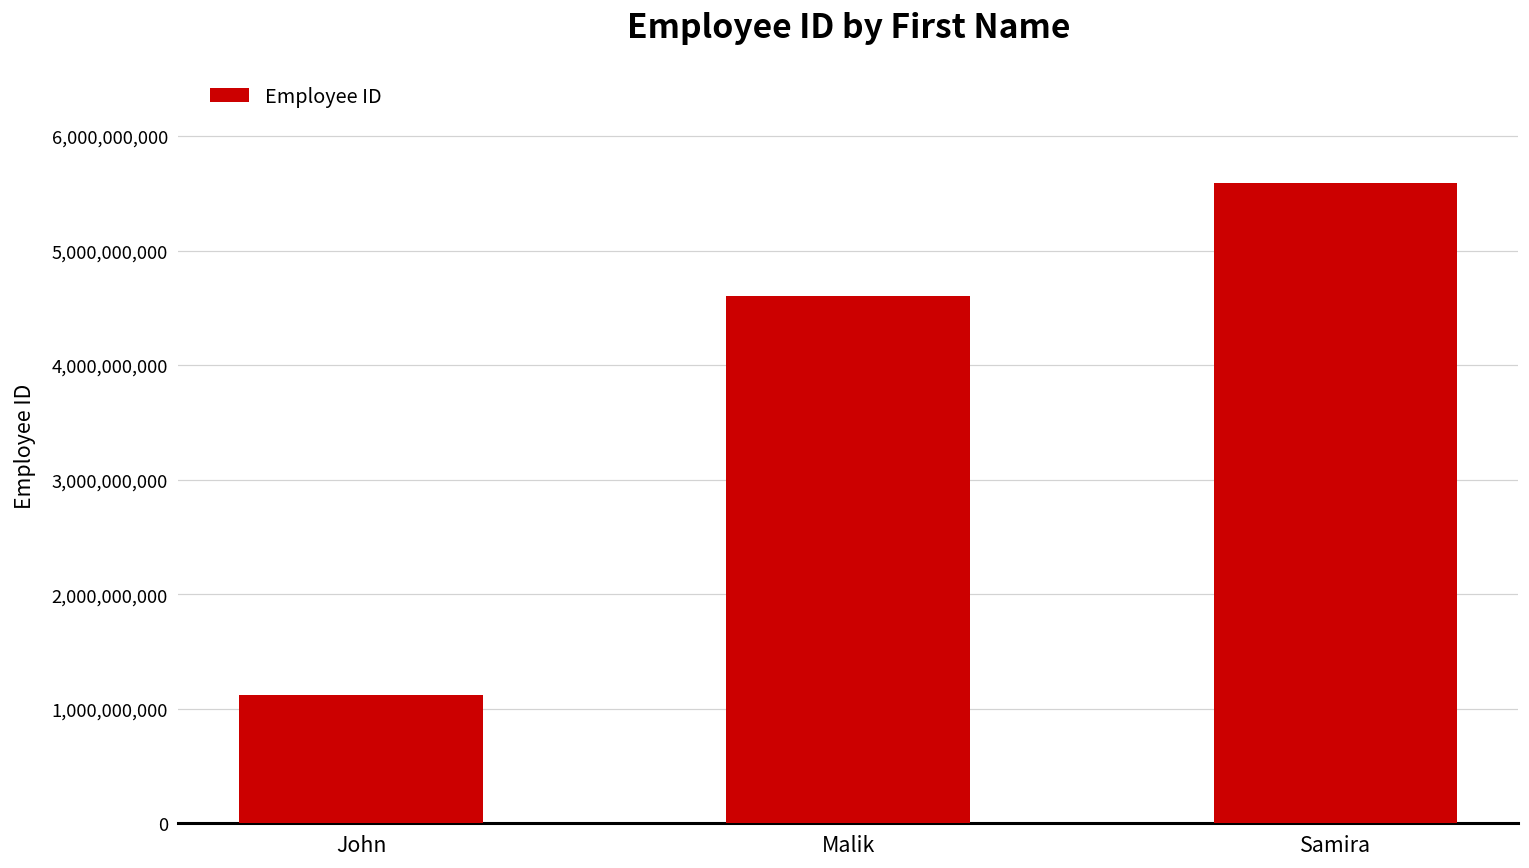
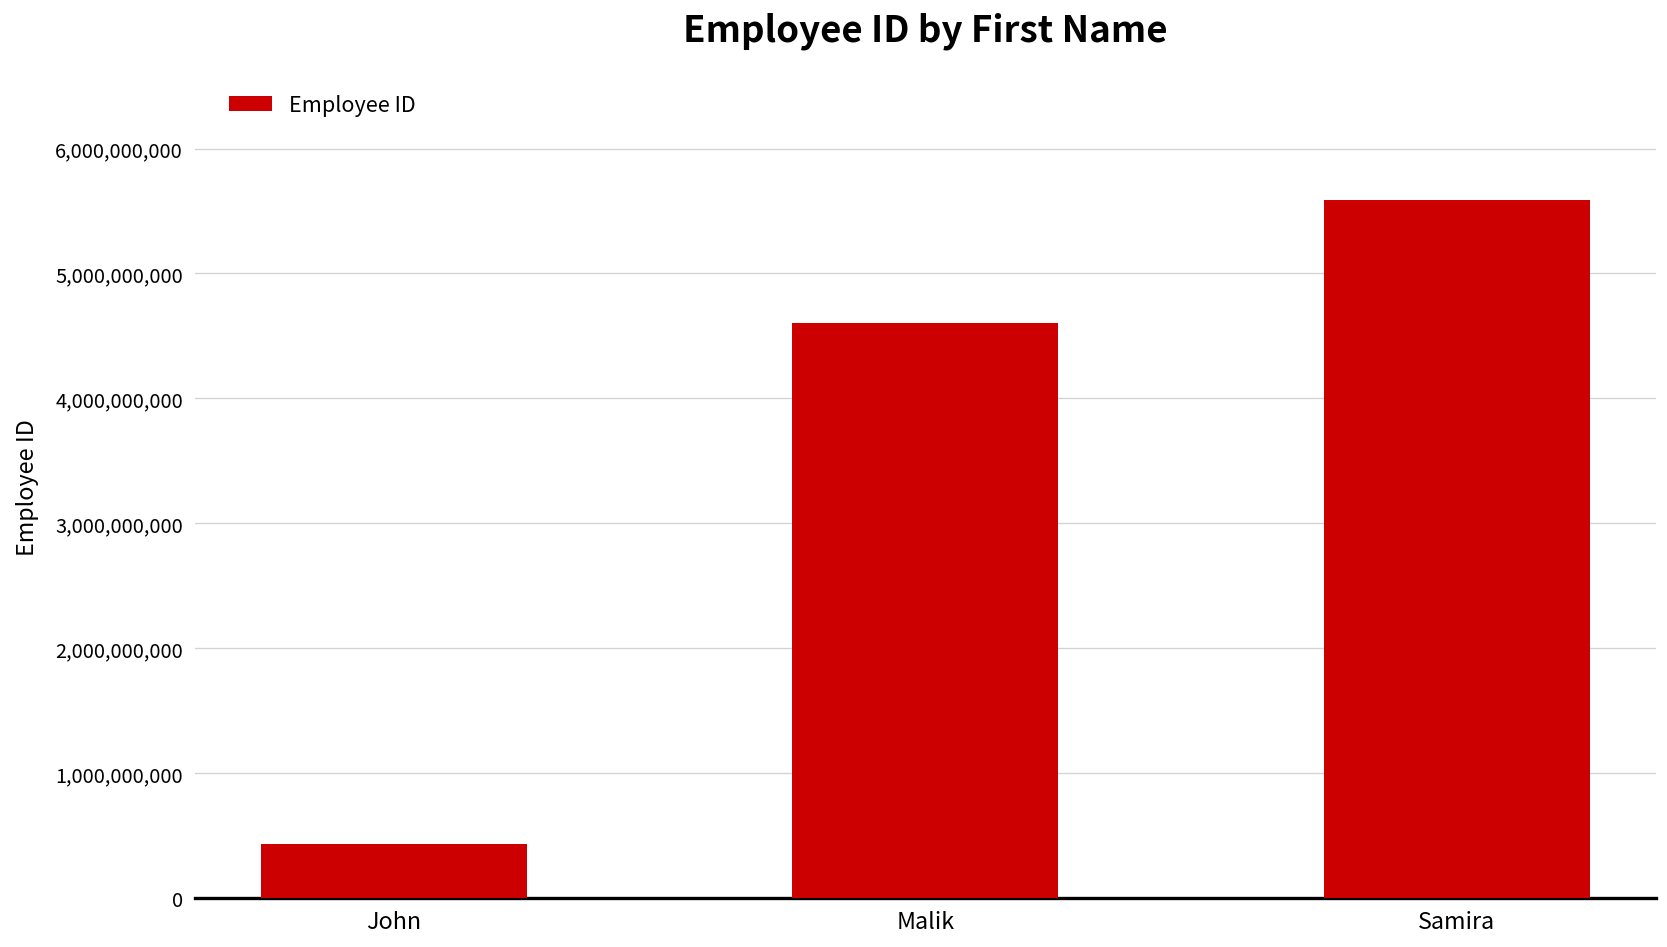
  {
-   "John": "1,120,000,000",
+   "John": "430,000,000",
    "Malik": "4,600,000,000",
    "Samira": "5,590,000,000"
  }
